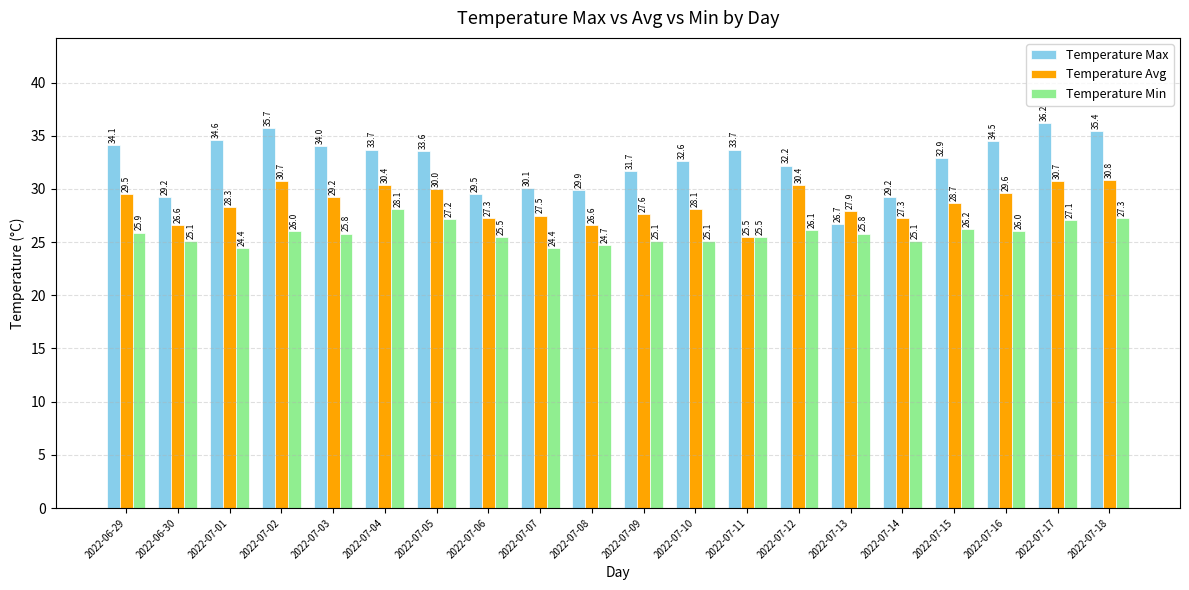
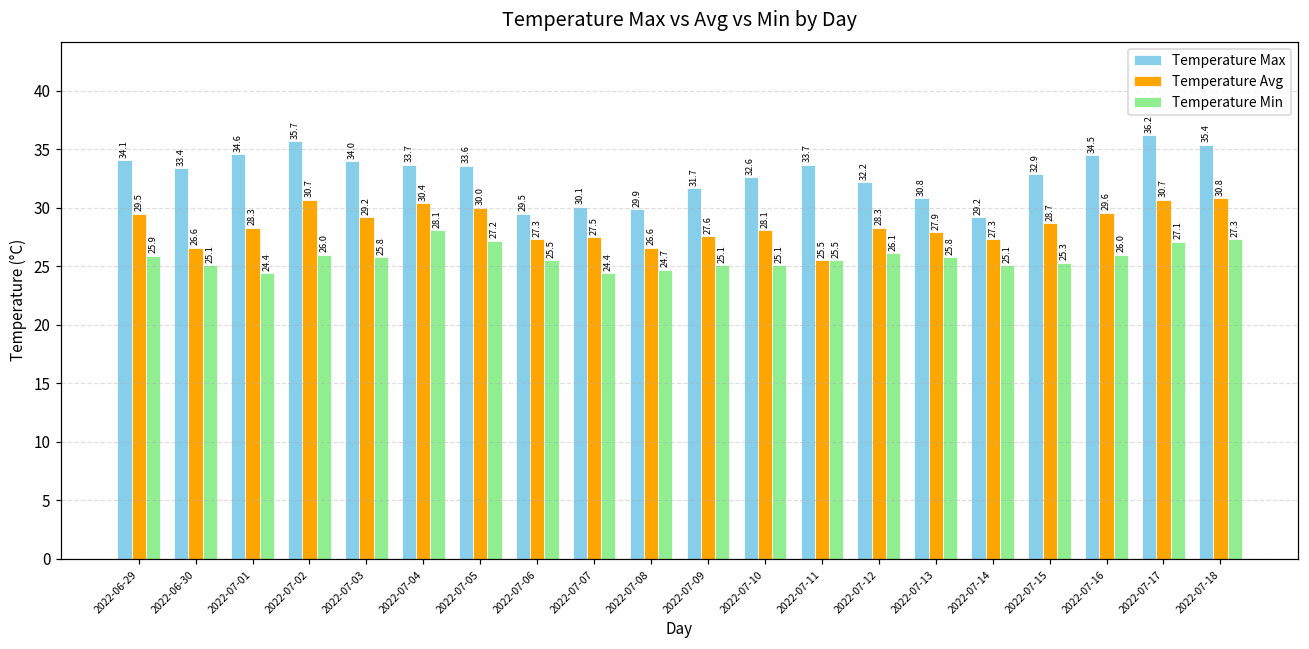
  {
    "Temperature Max": {
      "2022-06-29": 34.1,
-     "2022-06-30": 29.2,
+     "2022-06-30": 33.4,
      "2022-07-01": 34.6,
      "2022-07-02": 35.7,
      "2022-07-03": 34.0,
      "2022-07-04": 33.7,
      "2022-07-05": 33.6,
      "2022-07-06": 29.5,
      "2022-07-07": 30.1,
      "2022-07-08": 29.9,
      "2022-07-09": 31.7,
      "2022-07-10": 32.6,
      "2022-07-11": 33.7,
      "2022-07-12": 32.2,
-     "2022-07-13": 26.7,
+     "2022-07-13": 30.8,
      "2022-07-14": 29.2,
      "2022-07-15": 32.9,
      "2022-07-16": 34.5,
      "2022-07-18": 35.4
    },
    "Temperature Avg": {
      "2022-06-29": 29.5,
      "2022-06-30": 26.6,
      "2022-07-01": 28.3,
      "2022-07-02": 30.7,
      "2022-07-03": 29.2,
      "2022-07-04": 30.4,
      "2022-07-05": 30.0,
      "2022-07-06": 27.3,
      "2022-07-07": 27.5,
      "2022-07-08": 26.6,
      "2022-07-09": 27.6,
      "2022-07-10": 28.1,
      "2022-07-11": 25.5,
-     "2022-07-12": 30.4,
+     "2022-07-12": 28.3,
      "2022-07-13": 27.9,
      "2022-07-14": 27.3,
      "2022-07-15": 28.7,
      "2022-07-16": 29.6,
      "2022-07-17": 30.7,
      "2022-07-18": 30.8
    },
    "Temperature Min": {
      "2022-06-29": 25.9,
      "2022-06-30": 25.1,
      "2022-07-01": 24.4,
      "2022-07-02": 26.0,
      "2022-07-03": 25.8,
      "2022-07-04": 28.1,
      "2022-07-05": 27.2,
      "2022-07-06": 25.5,
      "2022-07-07": 24.4,
      "2022-07-08": 24.7,
      "2022-07-09": 25.1,
      "2022-07-10": 25.1,
      "2022-07-11": 25.5,
      "2022-07-12": 26.1,
      "2022-07-13": 25.8,
      "2022-07-14": 25.1,
-     "2022-07-15": 26.2,
+     "2022-07-15": 25.3,
      "2022-07-16": 26.0,
      "2022-07-17": 27.1,
      "2022-07-18": 27.3
    }
  }
